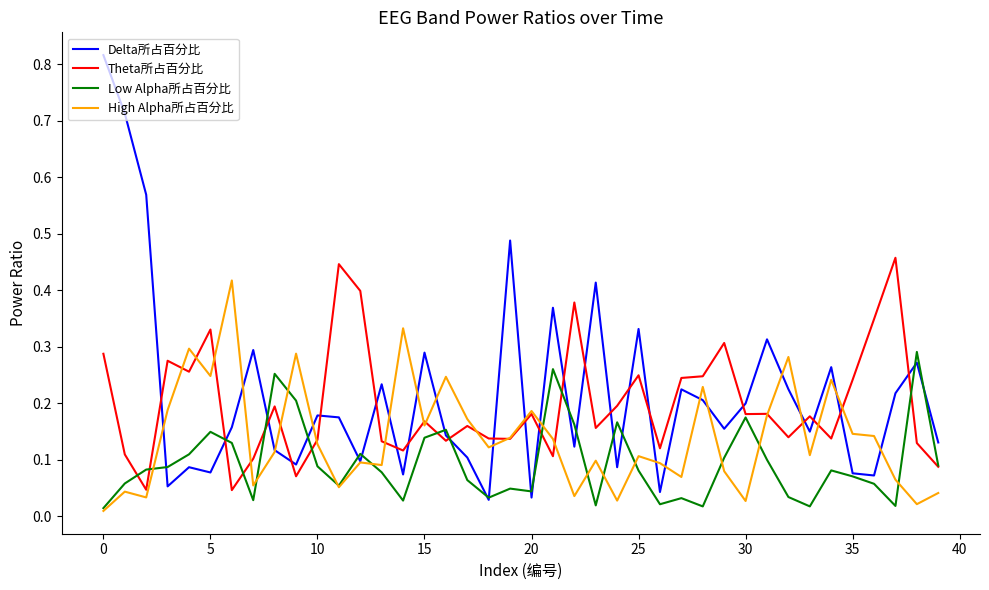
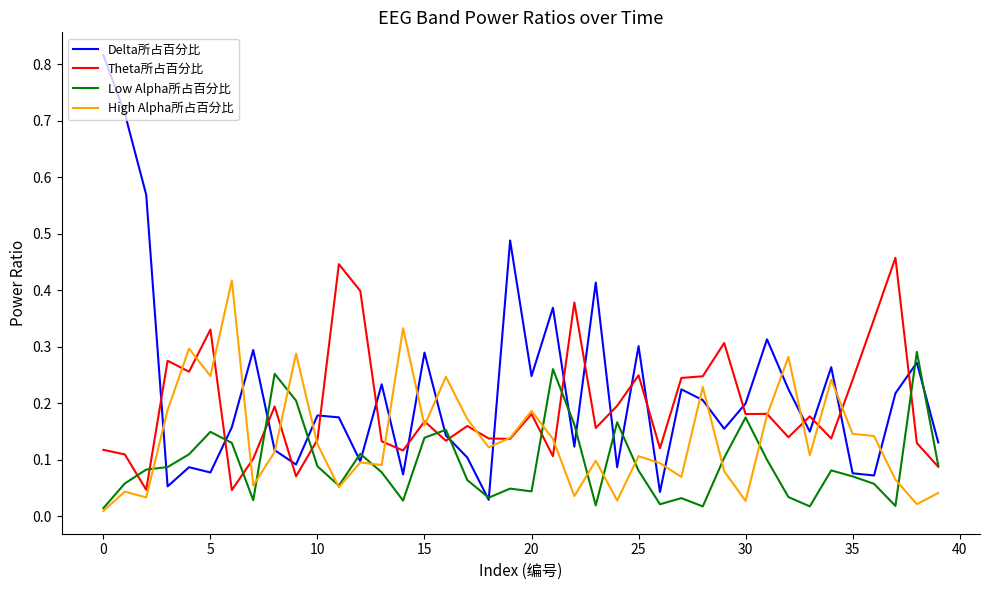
  {
    "Delta所占百分比": {
      "5": 0.08,
      "10": 0.18,
      "15": 0.29,
-     "20": 0.03,
-     "25": 0.33,
+     "20": 0.25,
+     "25": 0.30,
      "30": 0.20,
      "35": 0.08
    },
    "Theta所占百分比": {
-     "0": 0.29,
+     "0": 0.12,
      "5": 0.33,
      "10": 0.14,
      "15": 0.17,
      "20": 0.18,
      "25": 0.25,
      "30": 0.18,
      "35": 0.24
    },
    "Low Alpha所占百分比": {
      "0": 0.01,
      "5": 0.15,
      "10": 0.09,
      "15": 0.14,
      "20": 0.04,
      "25": 0.08,
      "30": 0.17,
      "35": 0.07
    },
    "High Alpha所占百分比": {
      "0": 0.01,
      "5": 0.25,
      "10": 0.13,
      "15": 0.16,
      "20": 0.19,
      "25": 0.11,
      "30": 0.03,
      "35": 0.15
    }
  }
